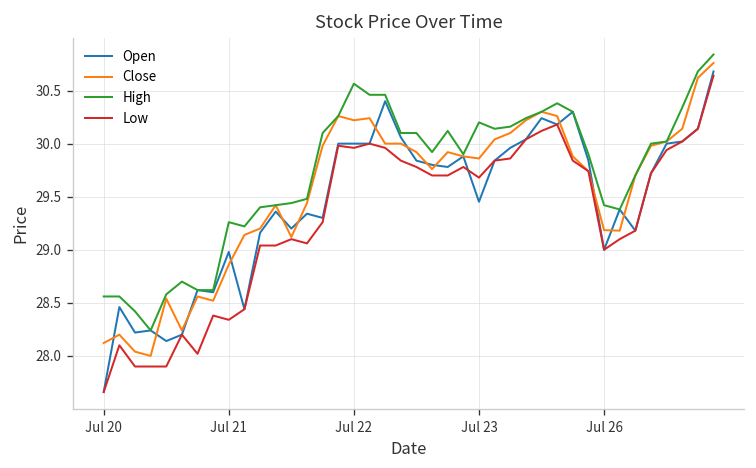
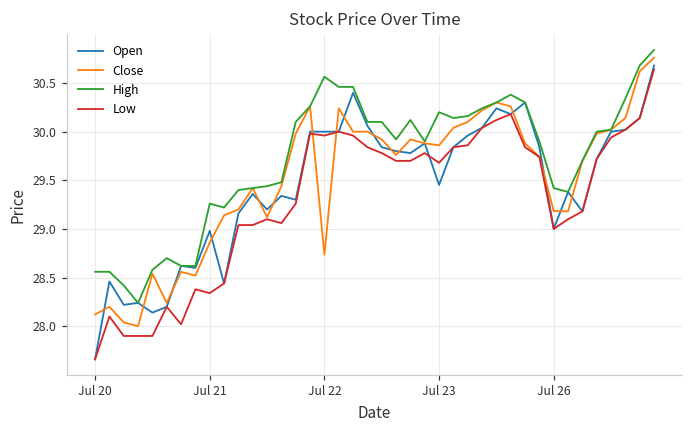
  {
    "Open": {
      "Jul 21": 29.0,
      "Jul 22": 30.0,
      "Jul 23": 29.5
    },
    "Close": {
      "Jul 20": 28.1,
      "Jul 21": 28.9,
-     "Jul 22": 30.2,
+     "Jul 22": 28.7,
      "Jul 23": 29.9,
      "Jul 26": 29.2
    },
    "High": {
      "Jul 20": 28.6,
      "Jul 21": 29.3,
      "Jul 22": 30.6,
      "Jul 23": 30.2,
      "Jul 26": 29.4
    },
    "Low": {
      "Jul 21": 28.3,
      "Jul 22": 30.0,
      "Jul 23": 29.7
    }
  }
